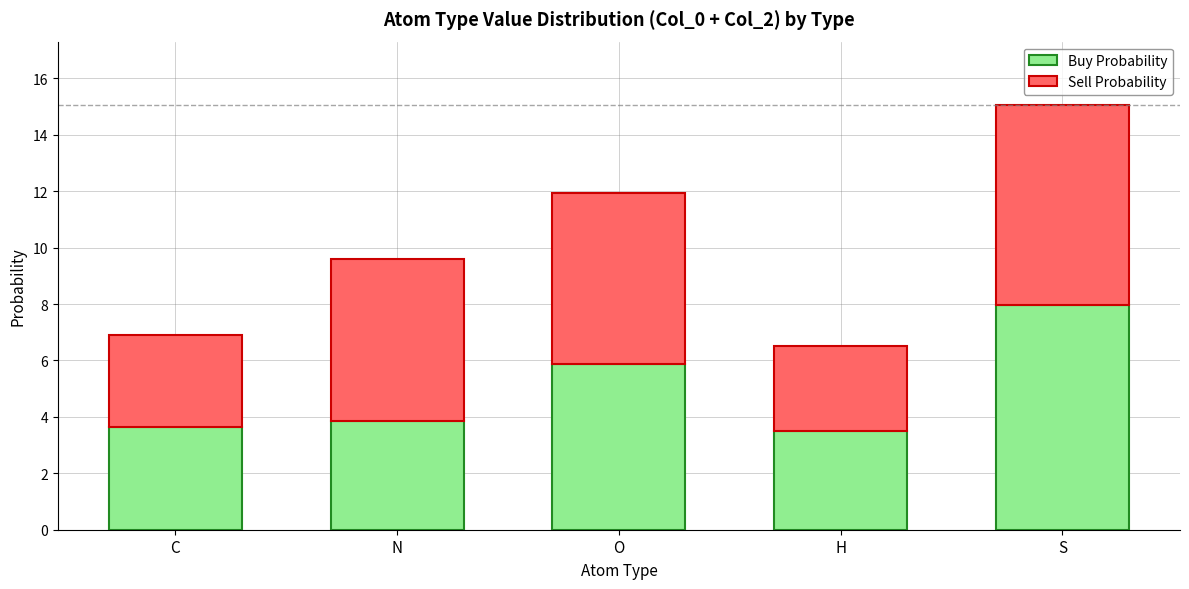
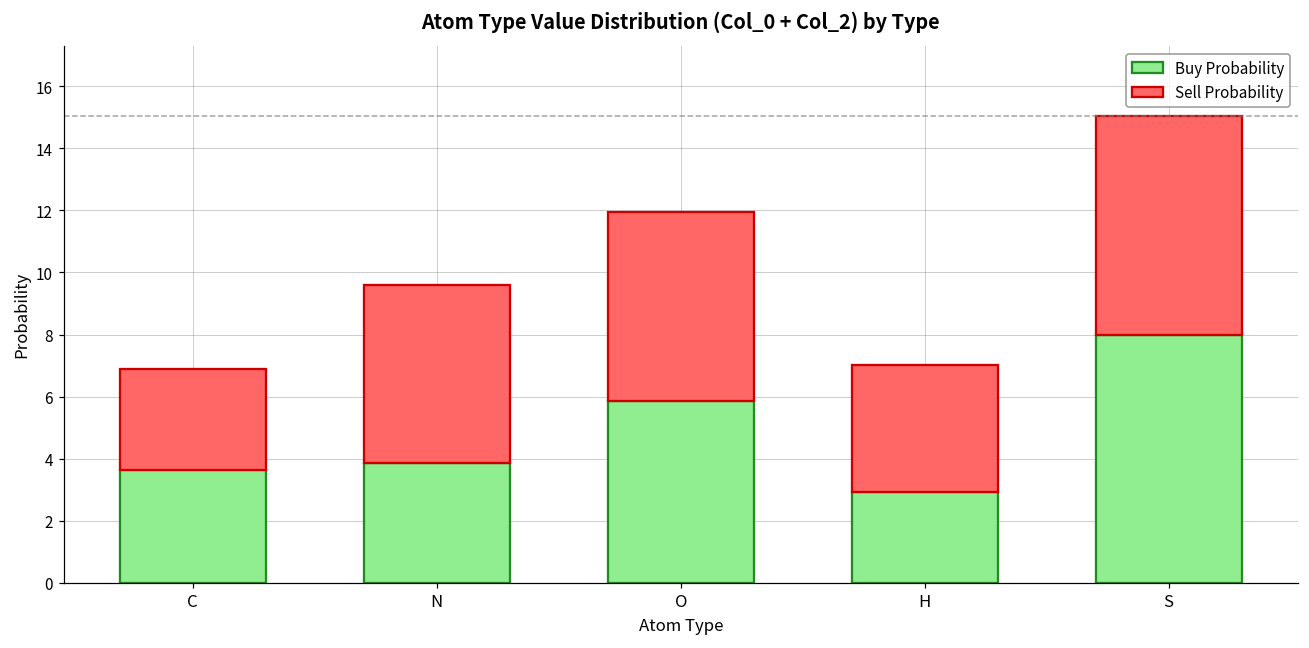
  {
    "Buy Probability": {
      "C": 3.6,
      "N": 3.9,
      "O": 5.9,
-     "H": 3.5,
+     "H": 2.9,
      "S": 8.0
    },
    "Sell Probability": {
      "C": 3.2,
      "N": 5.7,
      "O": 6.1,
-     "H": 3.0,
+     "H": 4.1,
      "S": 7.1
    }
  }
